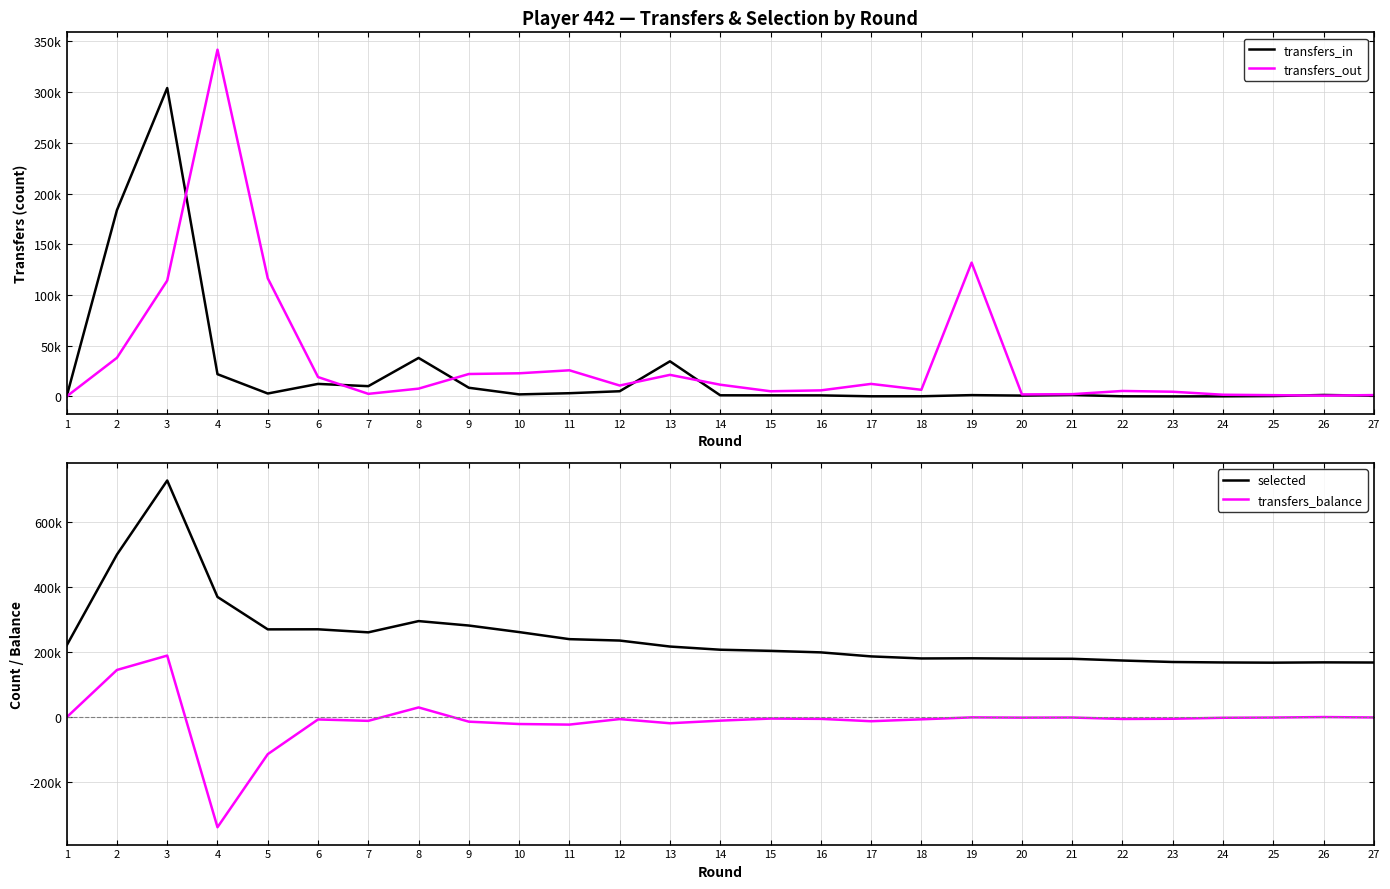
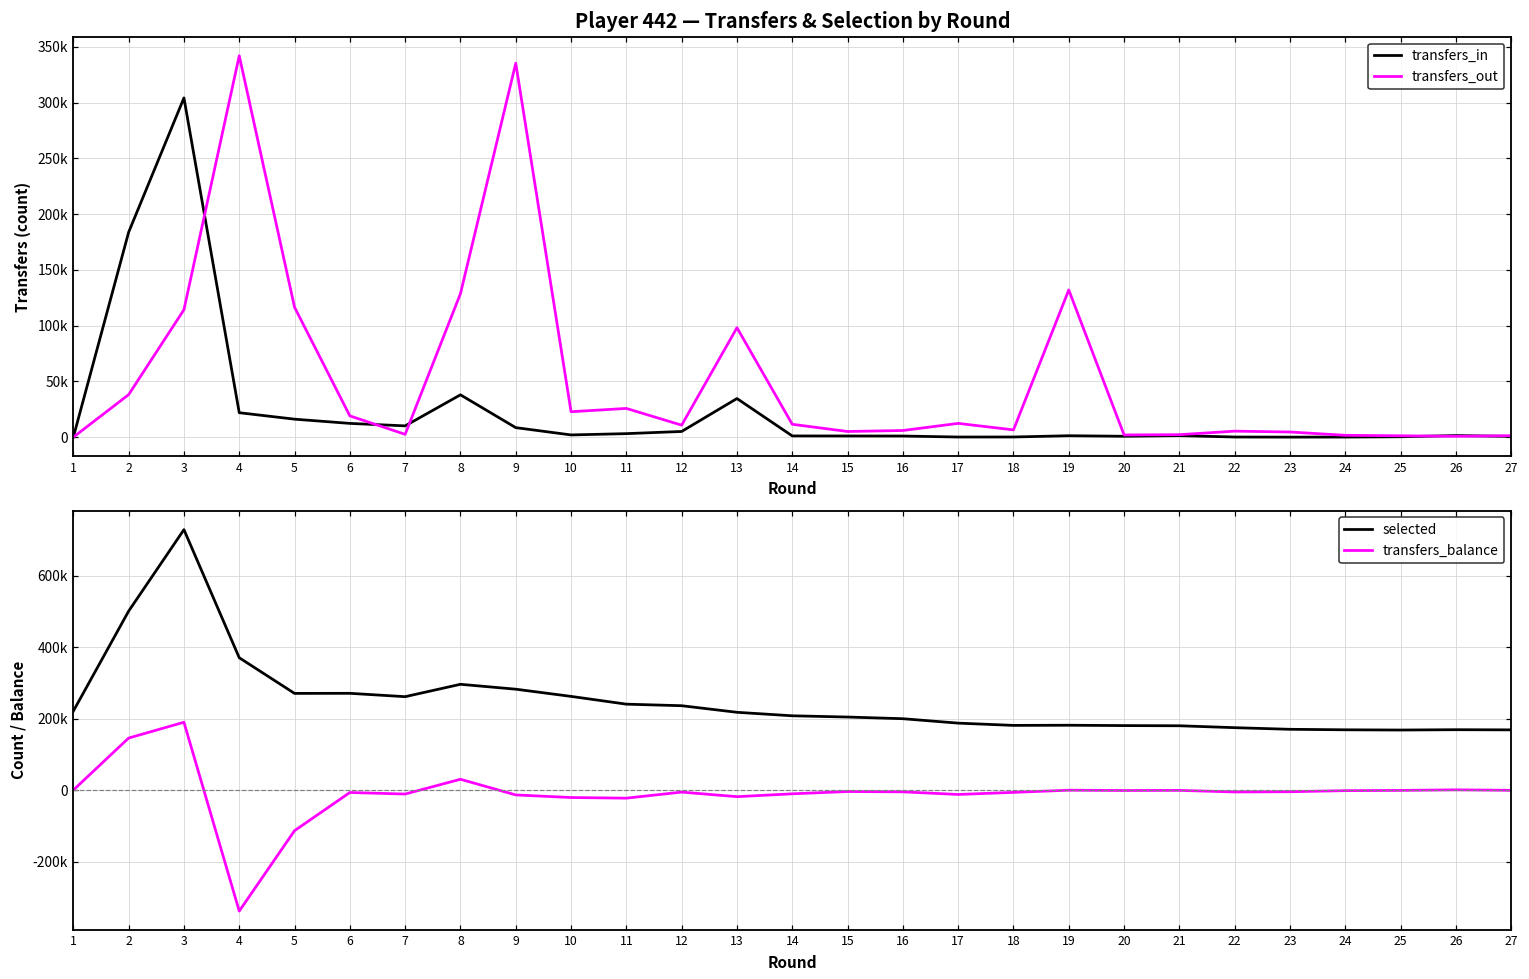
  {
    "Player 442 — Transfers & Selection by Round": {
      "transfers_in": {
        "2": 184000,
        "3": 304000,
        "4": 22000,
-       "5": 3000,
+       "5": 16000,
        "6": 12000,
        "7": 10000,
        "8": 38000,
        "9": 9000,
        "10": 2000,
        "11": 3000,
        "12": 5000,
        "13": 35000,
        "14": 1000,
        "15": 1000,
        "16": 1000,
        "17": 0,
        "18": 0,
        "19": 1000,
        "22": 0,
        "23": 0
      },
      "transfers_out": {
        "2": 38000,
        "3": 114000,
        "4": 342000,
        "5": 116000,
        "6": 19000,
        "7": 3000,
-       "8": 8000,
-       "9": 22000,
+       "8": 129000,
+       "9": 335000,
        "10": 23000,
        "11": 26000,
        "12": 11000,
-       "13": 21000,
+       "13": 98000,
        "14": 12000,
        "15": 5000,
        "16": 6000,
        "17": 12000,
        "18": 7000,
        "19": 132000,
        "22": 5000,
        "23": 5000
      }
    }
  }
